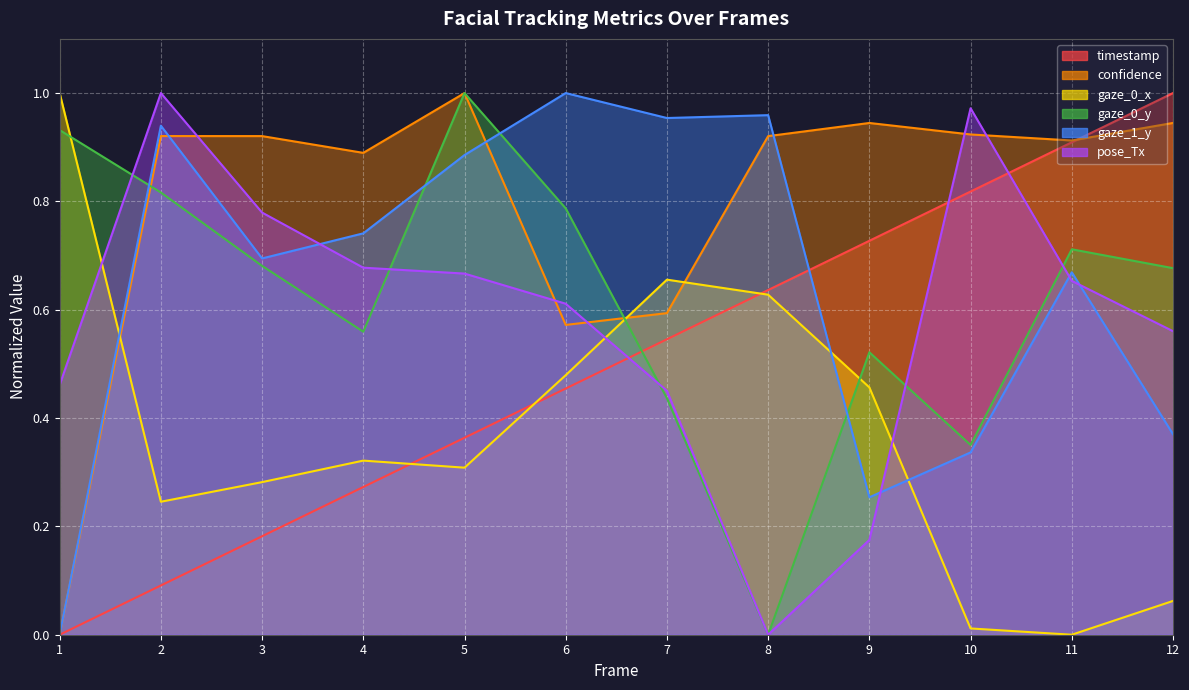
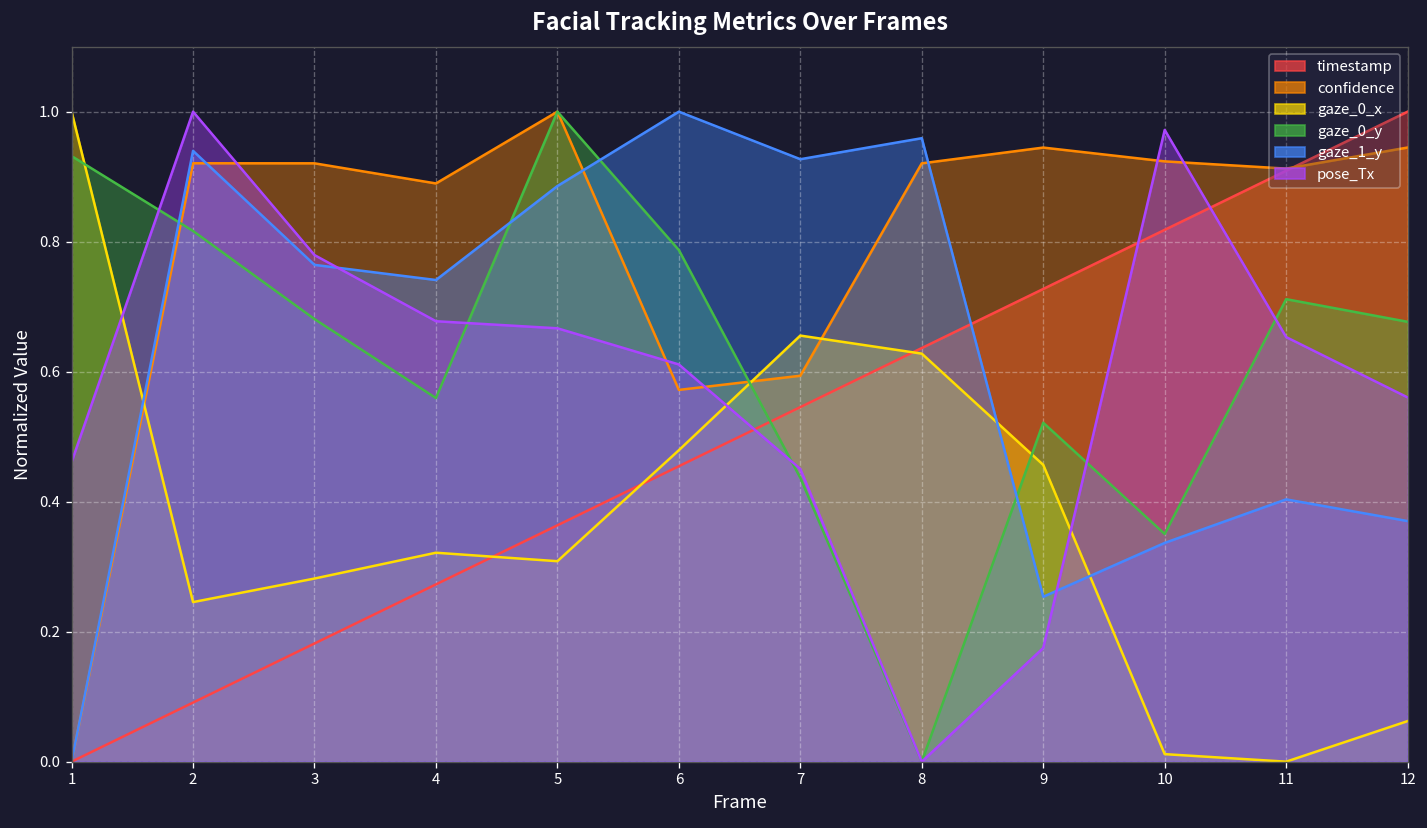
  {
    "gaze_0_y": {
      "1": 0.93,
      "2": 0.82,
      "3": 0.68,
      "4": 0.56,
      "6": 0.79,
      "7": 0.44,
      "9": 0.52,
      "10": 0.35,
      "11": 0.71,
      "12": 0.68
    },
    "gaze_1_y": {
      "2": 0.94,
-     "3": 0.69,
+     "3": 0.76,
      "4": 0.74,
      "5": 0.89,
      "6": 1.00,
-     "7": 0.95,
+     "7": 0.93,
      "8": 0.96,
      "9": 0.25,
      "10": 0.34,
-     "11": 0.67,
+     "11": 0.40,
      "12": 0.37
    },
    "pose_Tx": {
      "1": 0.46,
      "2": 1.00,
      "3": 0.78,
      "4": 0.68,
      "5": 0.67,
      "6": 0.61,
      "7": 0.45,
      "9": 0.17,
      "10": 0.97,
      "11": 0.65,
      "12": 0.56
    }
  }
